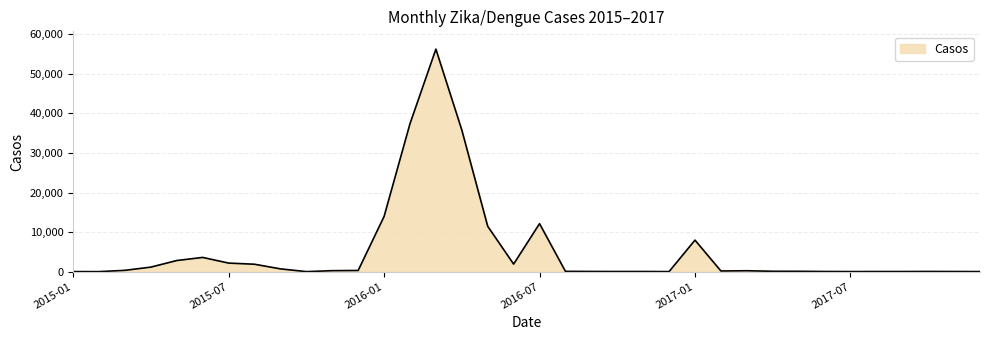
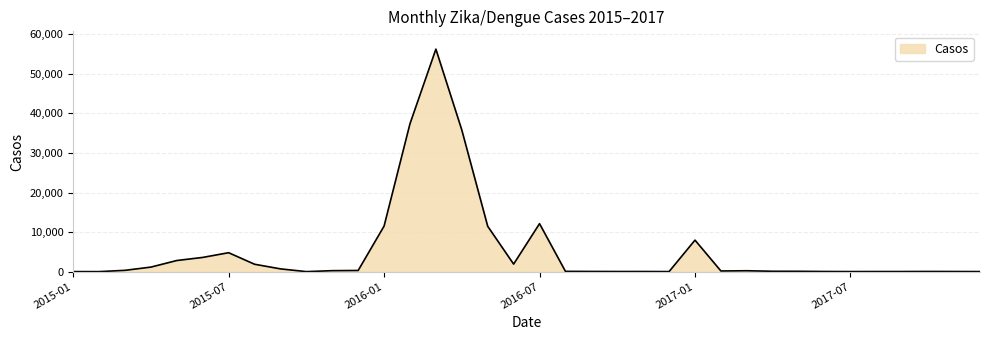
  {
    "2015-01": "0",
-   "2015-07": "2,000",
-   "2016-01": "14,000",
+   "2015-07": "5,000",
+   "2016-01": "12,000",
    "2016-07": "12,000",
    "2017-01": "8,000",
    "2017-07": "0"
  }
